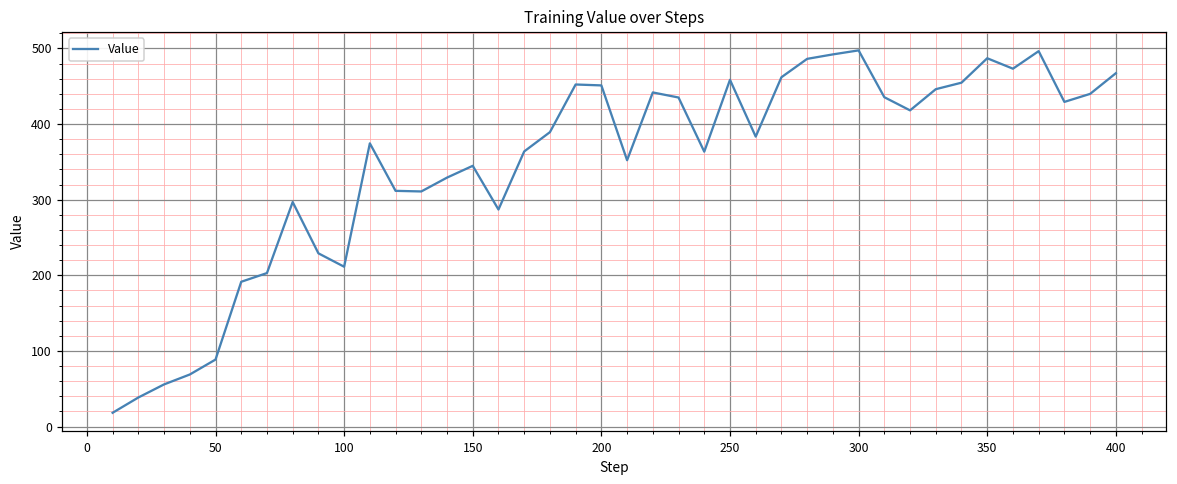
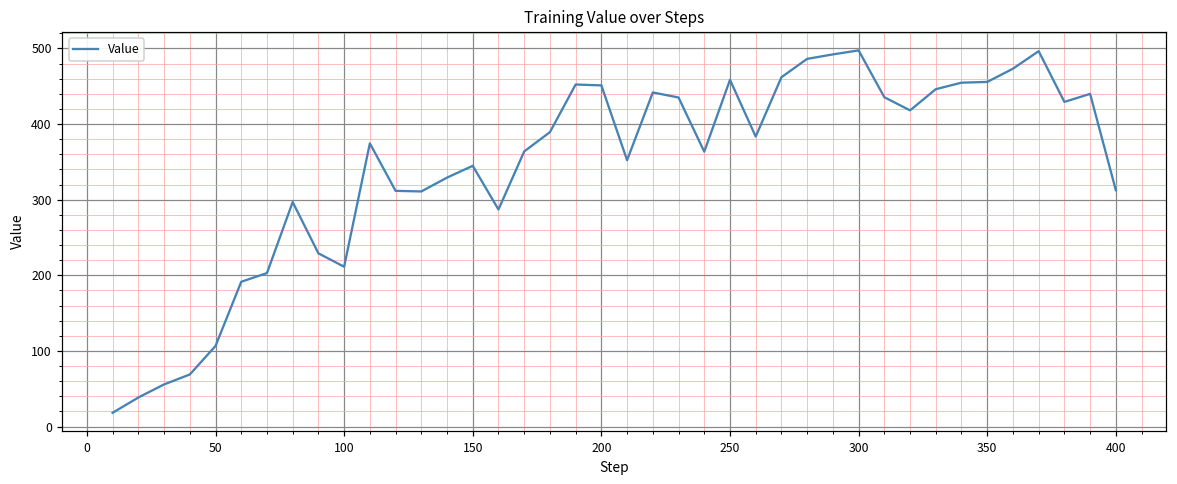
  {
-   "50": 90,
+   "50": 110,
    "100": 210,
    "150": 340,
    "200": 450,
    "250": 460,
    "300": 500,
-   "350": 490,
-   "400": 470
+   "350": 460,
+   "400": 310
  }
